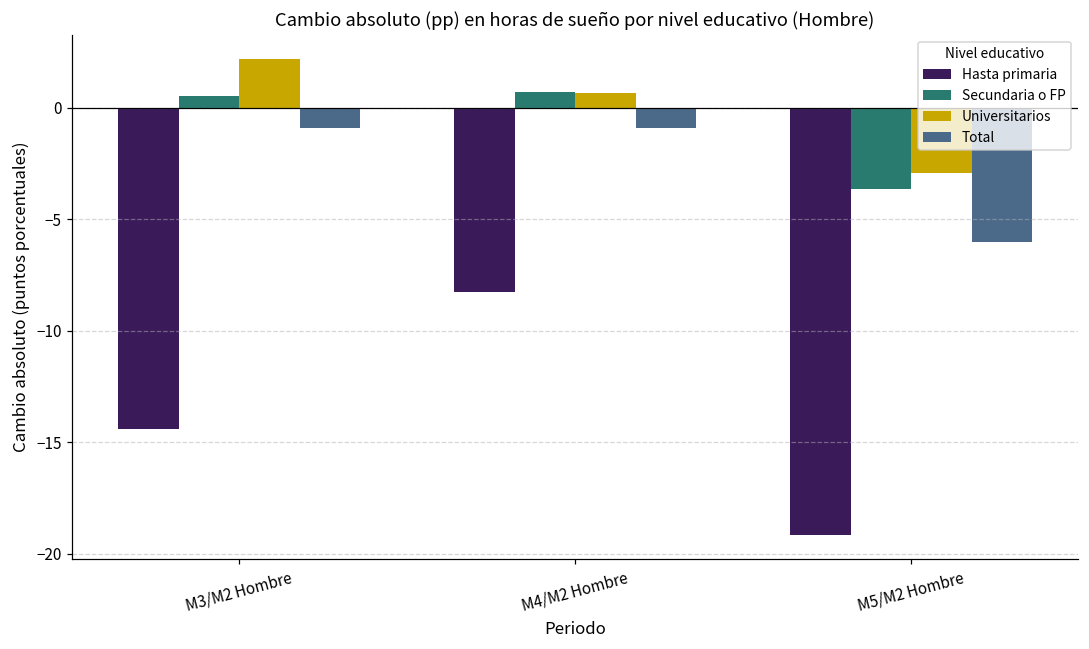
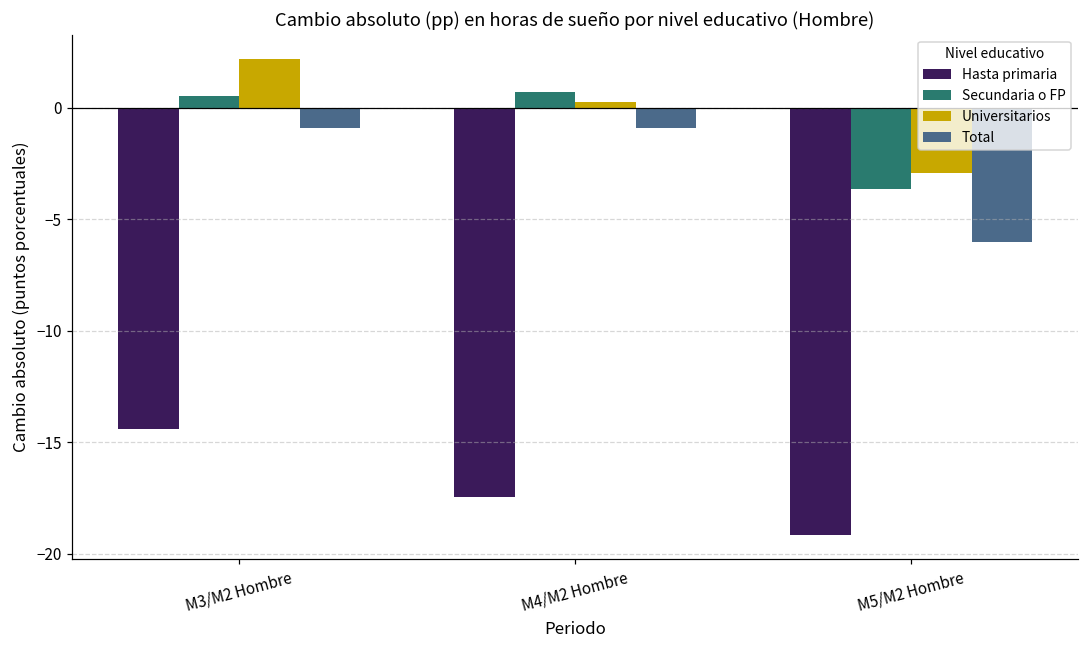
  {
    "Hasta primaria": {
      "M3/M2 Hombre": -14.4,
-     "M4/M2 Hombre": -8.3,
+     "M4/M2 Hombre": -17.4,
      "M5/M2 Hombre": -19.2
    },
    "Universitarios": {
      "M3/M2 Hombre": 2.2,
-     "M4/M2 Hombre": 0.6,
+     "M4/M2 Hombre": 0.2,
      "M5/M2 Hombre": -3.0
    }
  }
